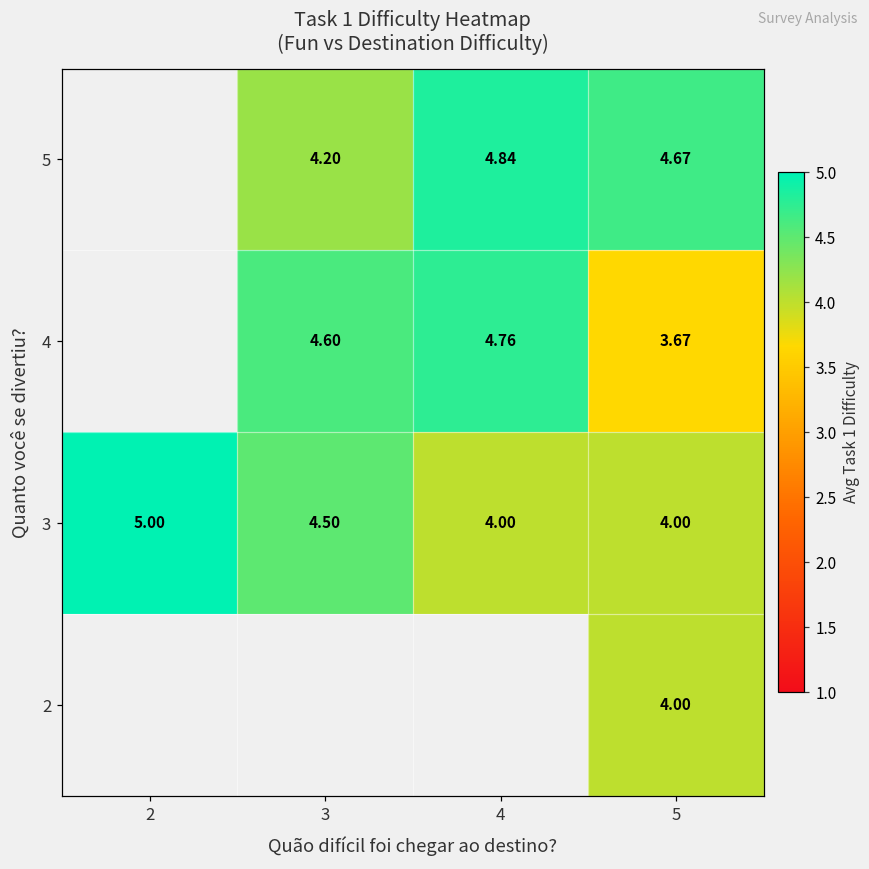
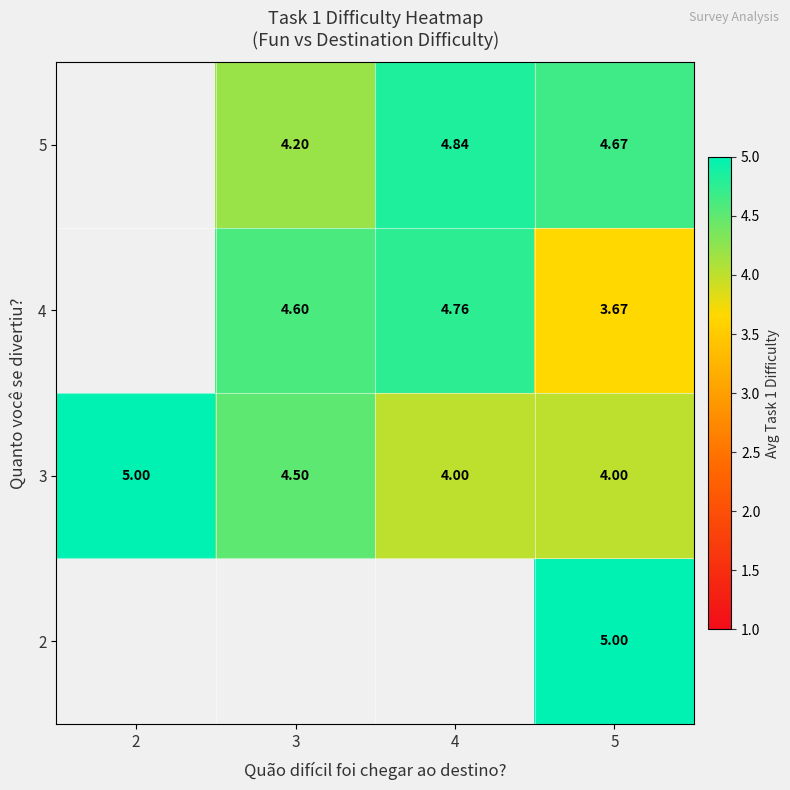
  {
    "5": {
      "3": 4.20,
      "4": 4.84,
      "5": 4.67
    },
    "4": {
      "3": 4.60,
      "4": 4.76,
      "5": 3.67
    },
    "3": {
      "2": 5.00,
      "3": 4.50,
      "4": 4.00,
      "5": 4.00
    },
    "2": {
-     "5": 4.00
+     "5": 5.00
    }
  }
